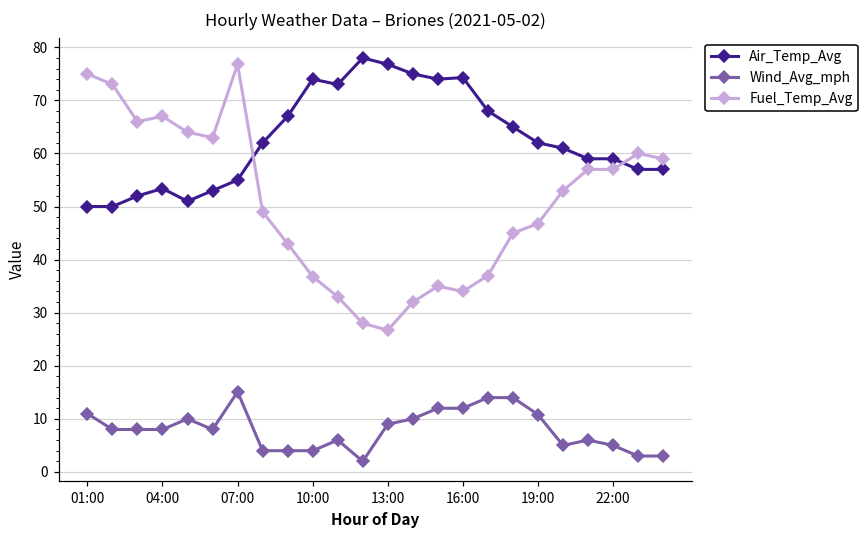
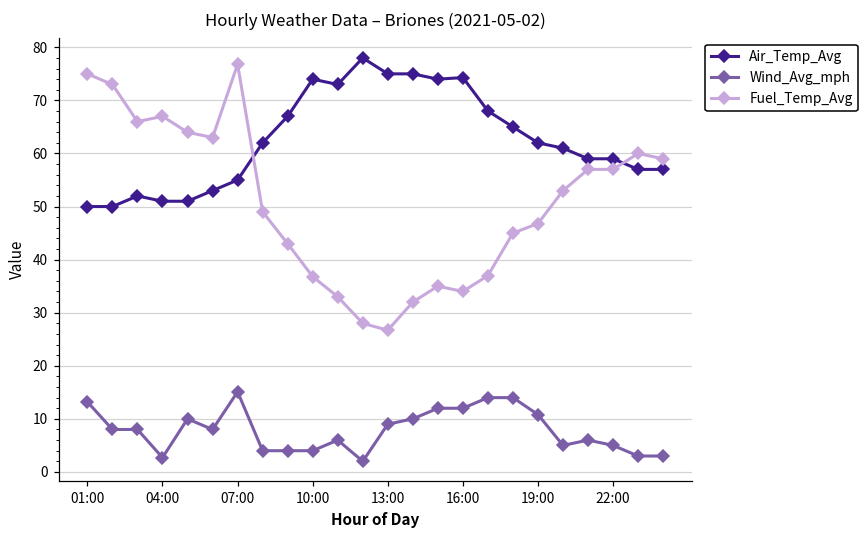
  {
    "Air_Temp_Avg": {
      "01:00": 50,
-     "04:00": 53,
+     "04:00": 51,
      "07:00": 55,
      "10:00": 74,
-     "13:00": 77,
+     "13:00": 75,
      "16:00": 74,
      "19:00": 62,
      "22:00": 59
    },
    "Wind_Avg_mph": {
-     "01:00": 11,
-     "04:00": 8,
+     "01:00": 13,
+     "04:00": 3,
      "07:00": 15,
      "10:00": 4,
      "13:00": 9,
      "16:00": 12,
      "19:00": 11,
      "22:00": 5
    },
    "Fuel_Temp_Avg": {
      "01:00": 75,
      "04:00": 67,
      "07:00": 77,
      "10:00": 37,
      "13:00": 27,
      "16:00": 34,
      "19:00": 47,
      "22:00": 57
    }
  }
